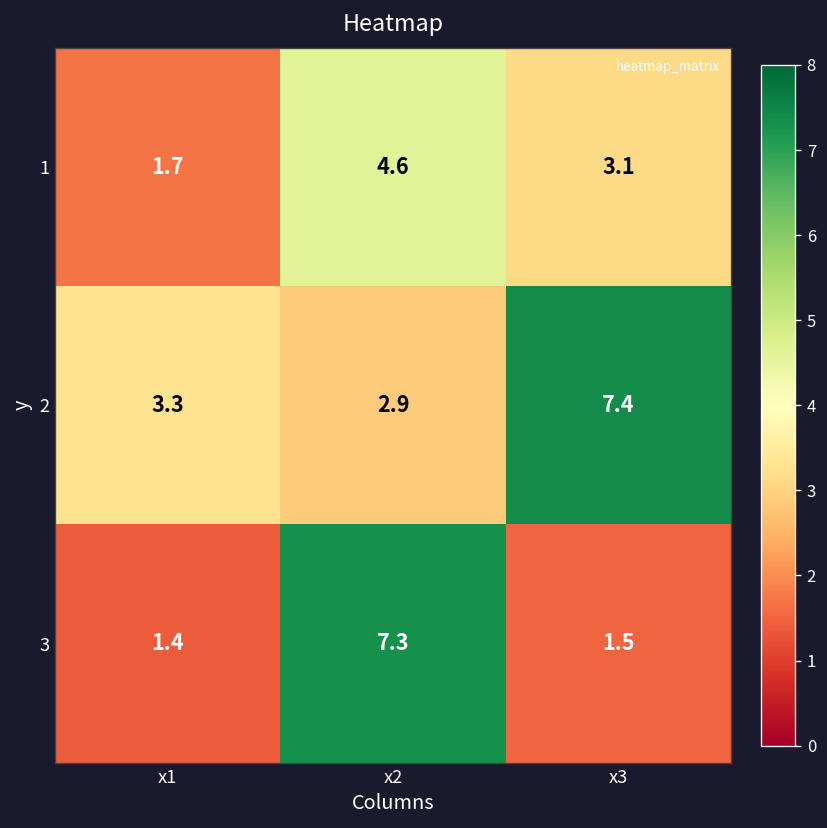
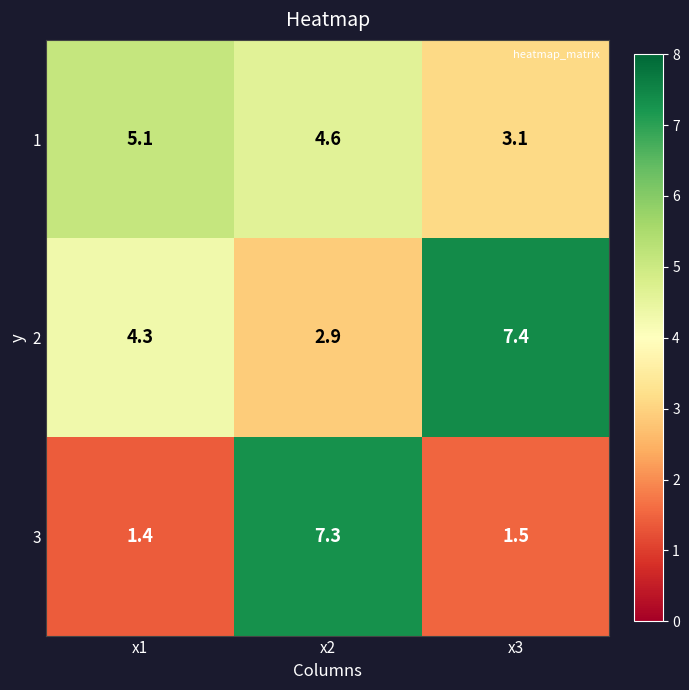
  {
    "1": {
-     "x1": 1.7,
+     "x1": 5.1,
      "x2": 4.6,
      "x3": 3.1
    },
    "2": {
-     "x1": 3.3,
+     "x1": 4.3,
      "x2": 2.9,
      "x3": 7.4
    },
    "3": {
      "x1": 1.4,
      "x2": 7.3,
      "x3": 1.5
    }
  }
